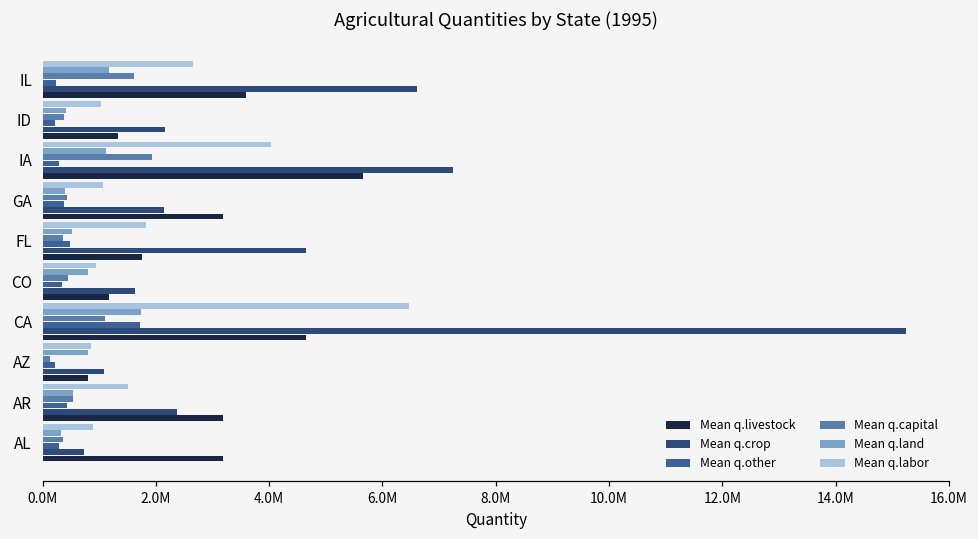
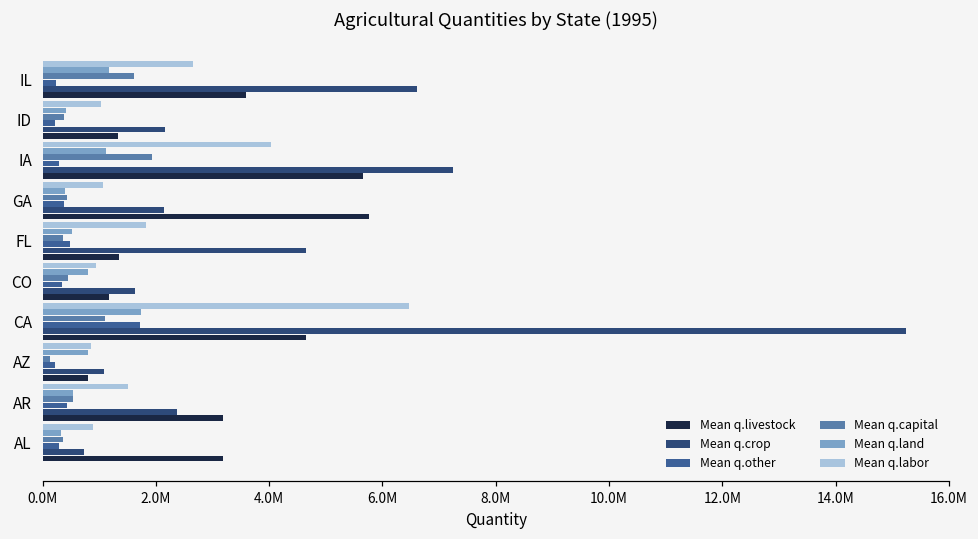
  {
    "Mean q.livestock": {
      "IL": 3600000,
      "ID": 1300000,
      "IA": 5700000,
-     "GA": 3200000,
-     "FL": 1800000,
+     "GA": 5800000,
+     "FL": 1300000,
      "CO": 1200000,
      "CA": 4600000,
      "AZ": 800000,
      "AR": 3200000,
      "AL": 3200000
    }
  }
